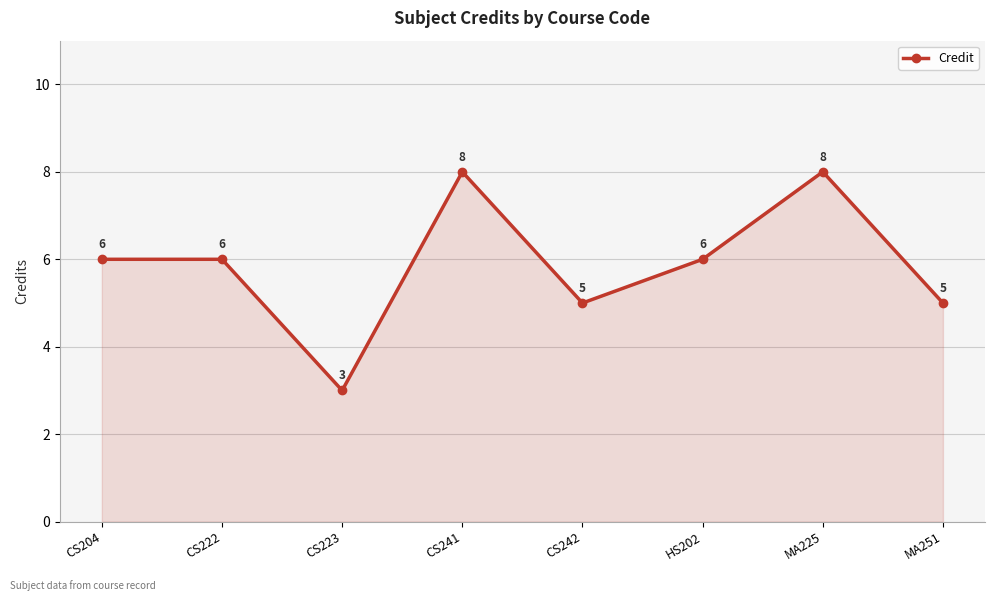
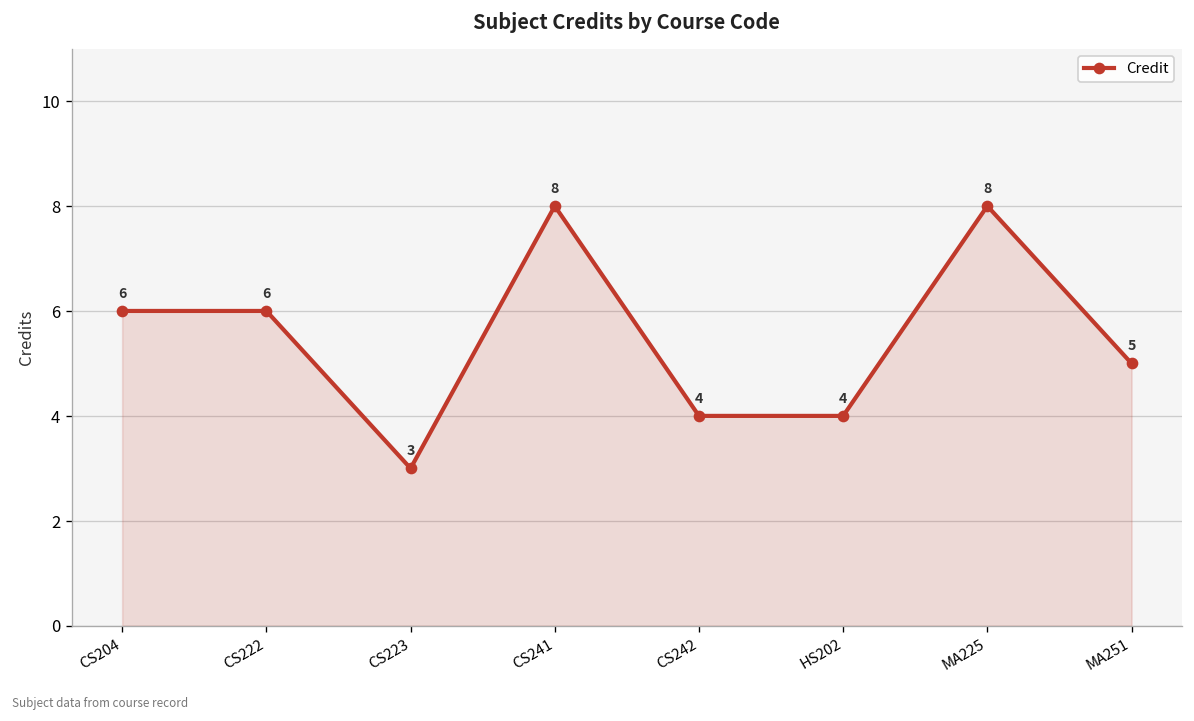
  {
    "CS204": 6,
    "CS222": 6,
    "CS223": 3,
    "CS241": 8,
-   "CS242": 5,
-   "HS202": 6,
+   "CS242": 4,
+   "HS202": 4,
    "MA225": 8,
    "MA251": 5
  }
